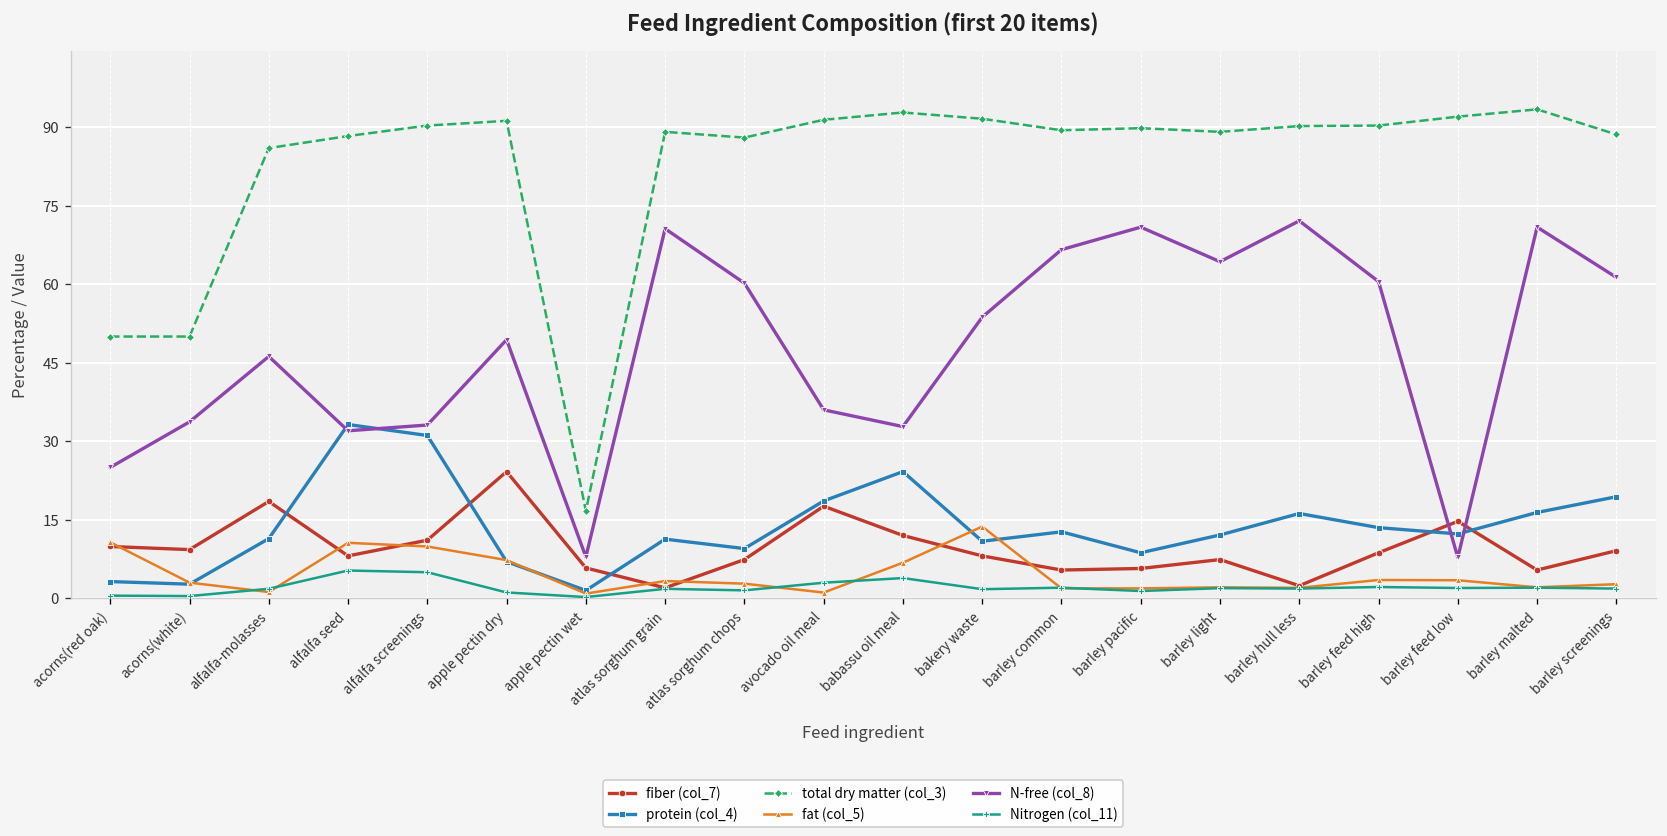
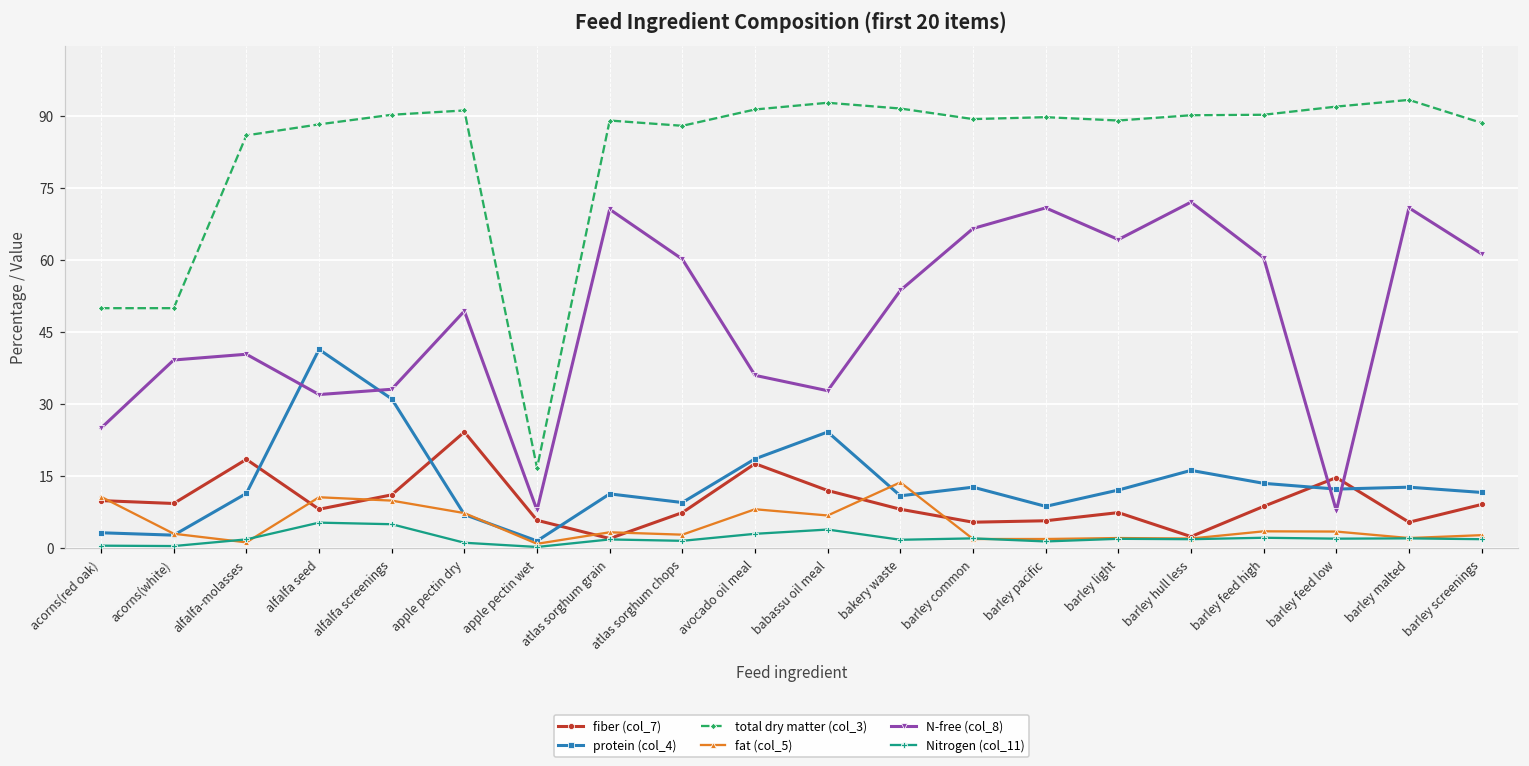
  {
    "fiber (col_7)": {
      "acorns(red oak)": 10,
      "acorns(white)": 9,
      "alfalfa-molasses": 19,
      "alfalfa seed": 8,
      "alfalfa screenings": 11,
      "apple pectin dry": 24,
      "apple pectin wet": 6,
      "atlas sorghum chops": 7,
      "avocado oil meal": 18,
      "babassu oil meal": 12,
      "bakery waste": 8,
      "barley common": 5,
      "barley pacific": 6,
      "barley light": 7,
      "barley feed high": 9,
      "barley feed low": 15,
      "barley malted": 5,
      "barley screenings": 9
    },
    "protein (col_4)": {
      "acorns(red oak)": 3,
      "alfalfa-molasses": 11,
-     "alfalfa seed": 33,
+     "alfalfa seed": 41,
      "alfalfa screenings": 31,
      "apple pectin wet": 2,
      "atlas sorghum grain": 11,
      "atlas sorghum chops": 10,
      "avocado oil meal": 19,
      "babassu oil meal": 24,
      "bakery waste": 11,
      "barley common": 13,
      "barley pacific": 9,
      "barley light": 12,
      "barley hull less": 16,
      "barley feed high": 14,
      "barley feed low": 12,
-     "barley malted": 16,
-     "barley screenings": 19
+     "barley malted": 13,
+     "barley screenings": 12
    },
    "fat (col_5)": {
      "acorns(red oak)": 11,
      "alfalfa-molasses": 1,
      "alfalfa seed": 11,
      "alfalfa screenings": 10,
      "apple pectin wet": 1,
      "atlas sorghum grain": 3,
      "atlas sorghum chops": 3,
-     "avocado oil meal": 1,
+     "avocado oil meal": 8,
      "babassu oil meal": 7,
      "bakery waste": 14,
      "barley feed high": 4,
      "barley feed low": 3,
      "barley screenings": 3
    },
    "N-free (col_8)": {
      "acorns(red oak)": 25,
-     "acorns(white)": 34,
-     "alfalfa-molasses": 46,
+     "acorns(white)": 39,
+     "alfalfa-molasses": 40,
      "alfalfa seed": 32,
      "alfalfa screenings": 33,
      "apple pectin dry": 49,
      "apple pectin wet": 8,
      "atlas sorghum grain": 71,
      "atlas sorghum chops": 60,
      "avocado oil meal": 36,
      "babassu oil meal": 33,
      "bakery waste": 54,
      "barley common": 67,
      "barley pacific": 71,
      "barley light": 64,
      "barley hull less": 72,
      "barley feed high": 61,
      "barley feed low": 8,
      "barley malted": 71,
      "barley screenings": 61
    }
  }
